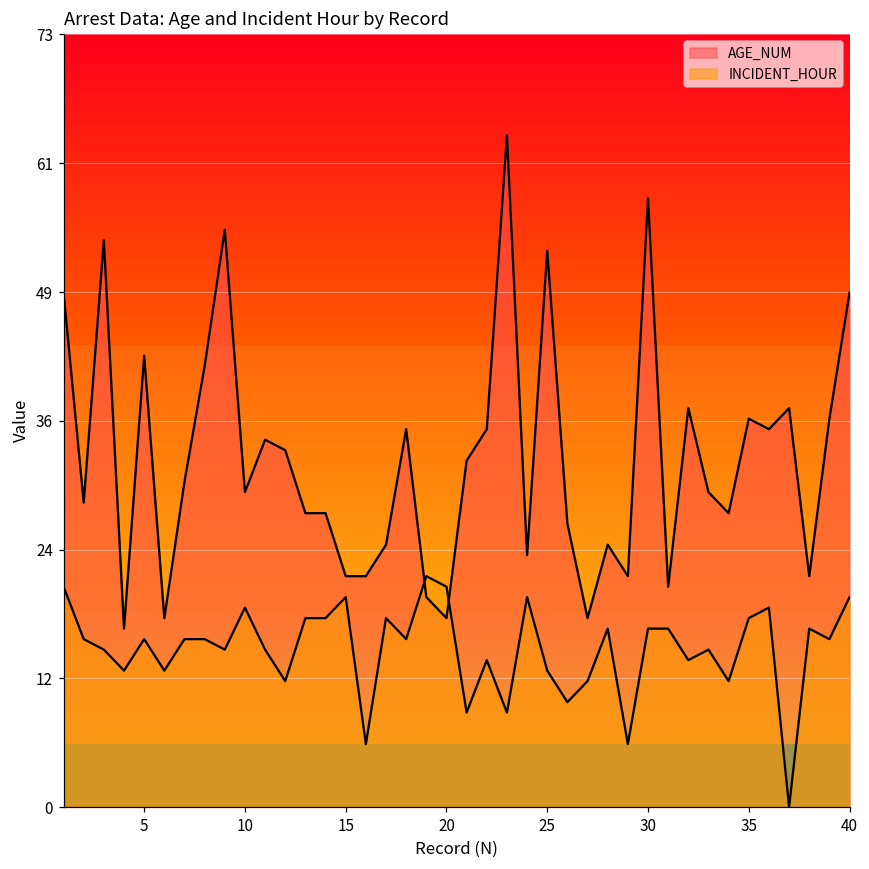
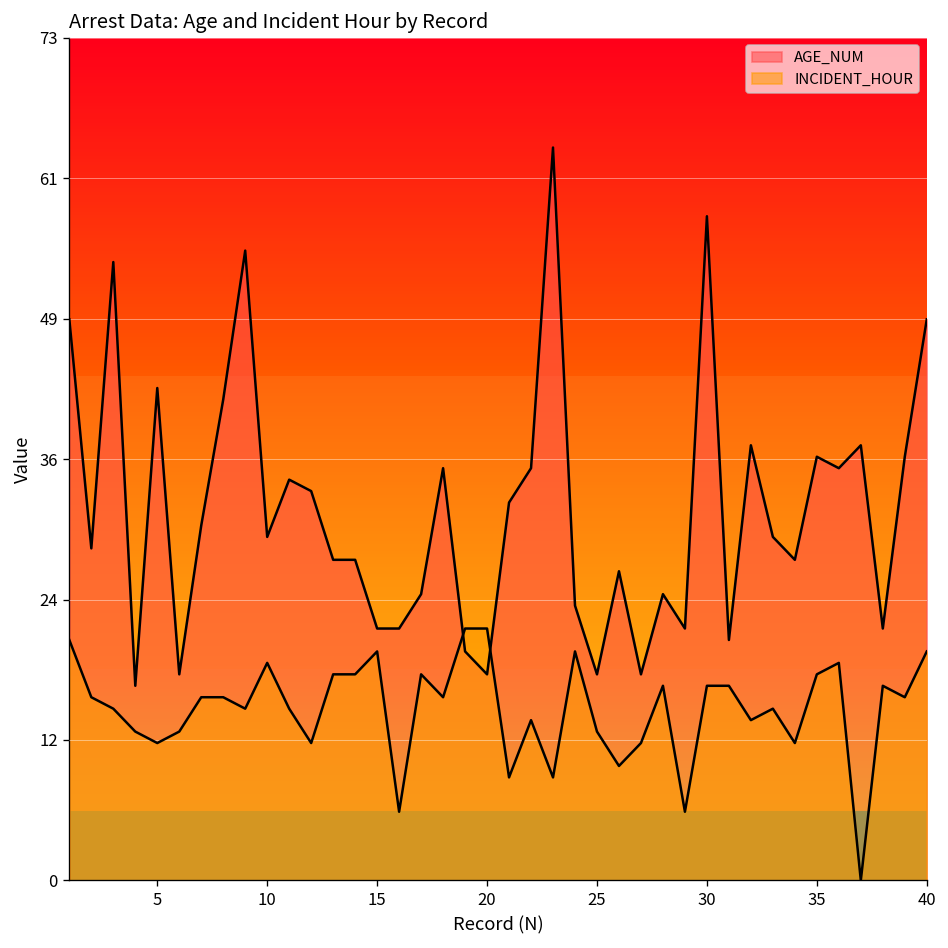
  {
    "AGE_NUM": {
      "5": 43,
      "10": 30,
      "15": 22,
      "20": 18,
-     "25": 53,
+     "25": 18,
      "30": 58,
      "35": 37,
      "40": 49
    },
    "INCIDENT_HOUR": {
-     "5": 16,
+     "5": 12,
      "10": 19,
      "15": 20,
-     "20": 21,
+     "20": 22,
      "25": 13,
      "30": 17,
      "35": 18,
      "40": 20
    }
  }
